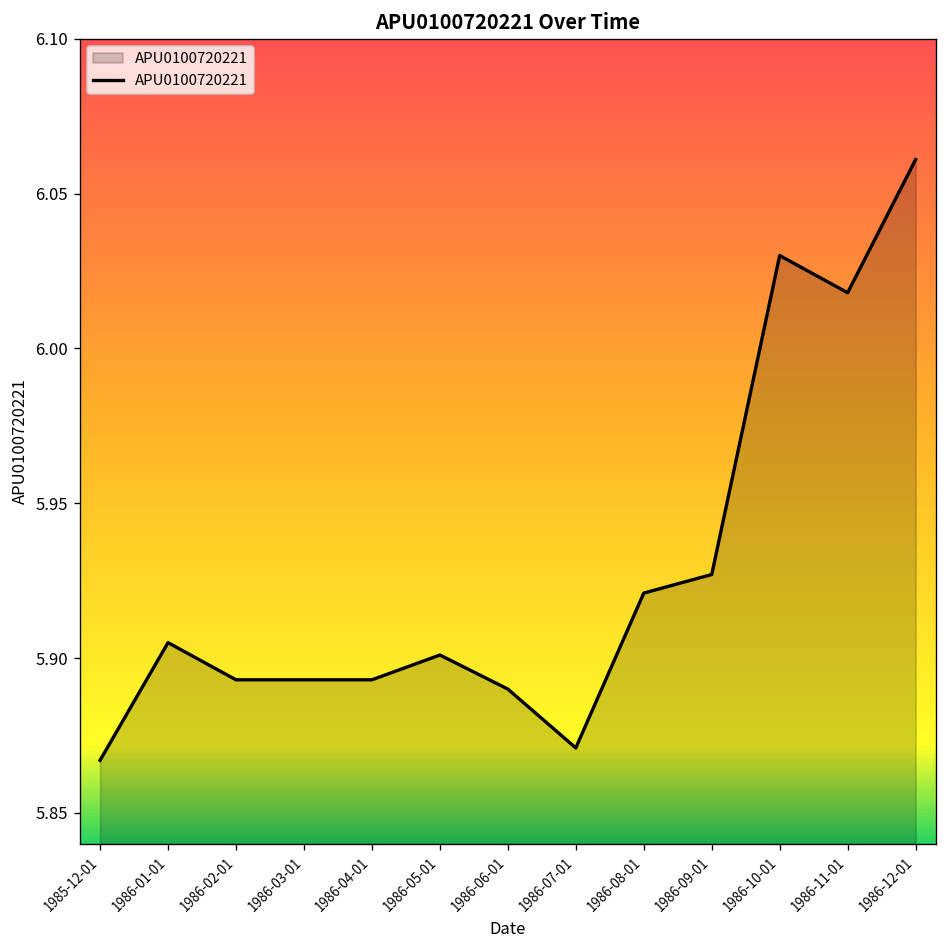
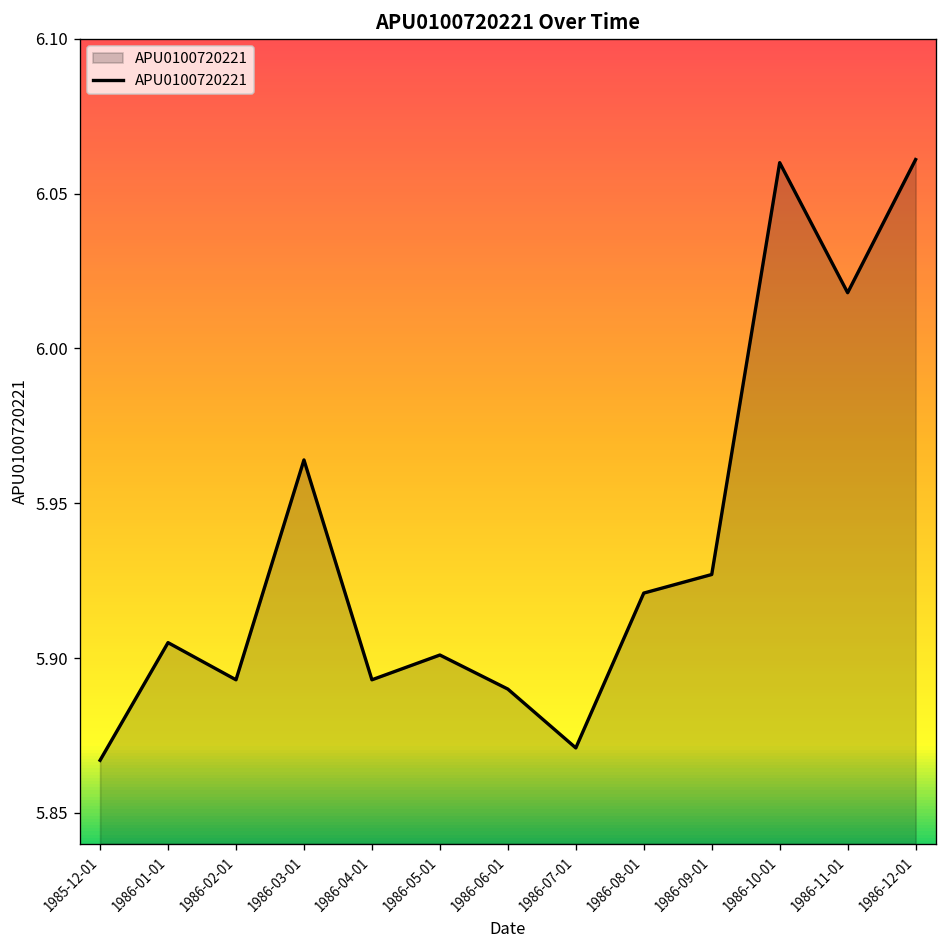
  {
    "1985-12-01": 5.867,
    "1986-01-01": 5.905,
    "1986-02-01": 5.893,
-   "1986-03-01": 5.893,
+   "1986-03-01": 5.964,
    "1986-04-01": 5.893,
    "1986-05-01": 5.901,
    "1986-06-01": 5.890,
    "1986-07-01": 5.871,
    "1986-08-01": 5.921,
    "1986-09-01": 5.927,
-   "1986-10-01": 6.03,
+   "1986-10-01": 6.06,
    "1986-11-01": 6.018,
    "1986-12-01": 6.061
  }
